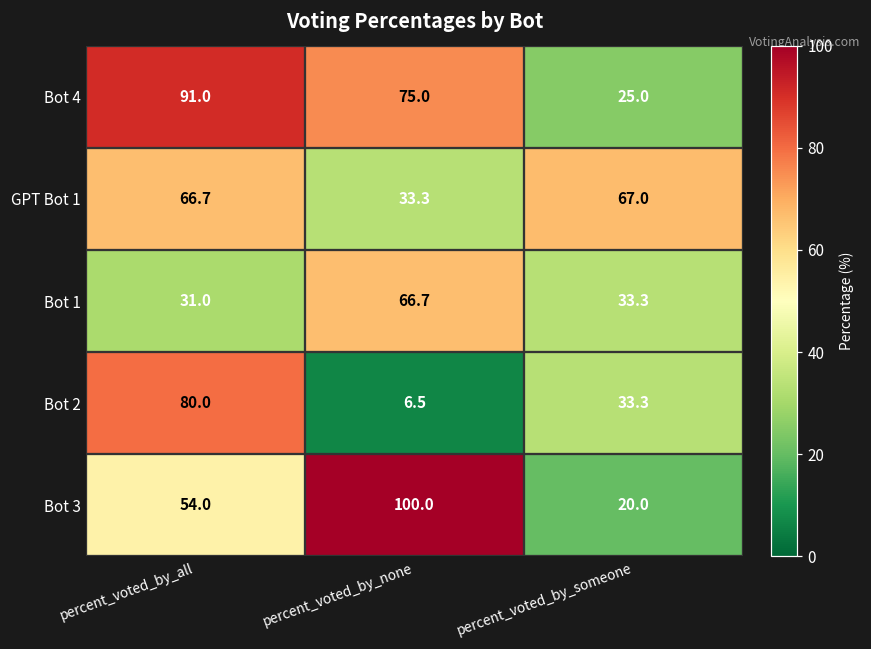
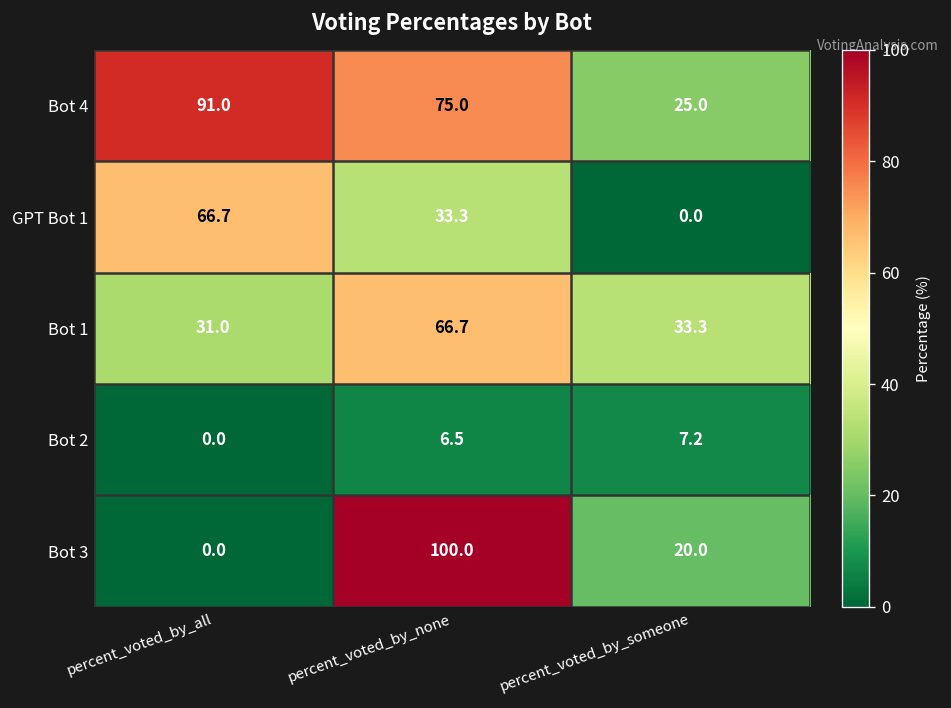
  {
    "Bot 4": {
      "percent_voted_by_all": 91.0,
      "percent_voted_by_none": 75.0,
      "percent_voted_by_someone": 25.0
    },
    "GPT Bot 1": {
      "percent_voted_by_all": 66.7,
      "percent_voted_by_none": 33.3,
-     "percent_voted_by_someone": 67.0
+     "percent_voted_by_someone": 0.0
    },
    "Bot 1": {
      "percent_voted_by_all": 31.0,
      "percent_voted_by_none": 66.7,
      "percent_voted_by_someone": 33.3
    },
    "Bot 2": {
-     "percent_voted_by_all": 80.0,
+     "percent_voted_by_all": 0.0,
      "percent_voted_by_none": 6.5,
-     "percent_voted_by_someone": 33.3
+     "percent_voted_by_someone": 7.2
    },
    "Bot 3": {
-     "percent_voted_by_all": 54.0,
+     "percent_voted_by_all": 0.0,
      "percent_voted_by_none": 100.0,
      "percent_voted_by_someone": 20.0
    }
  }
